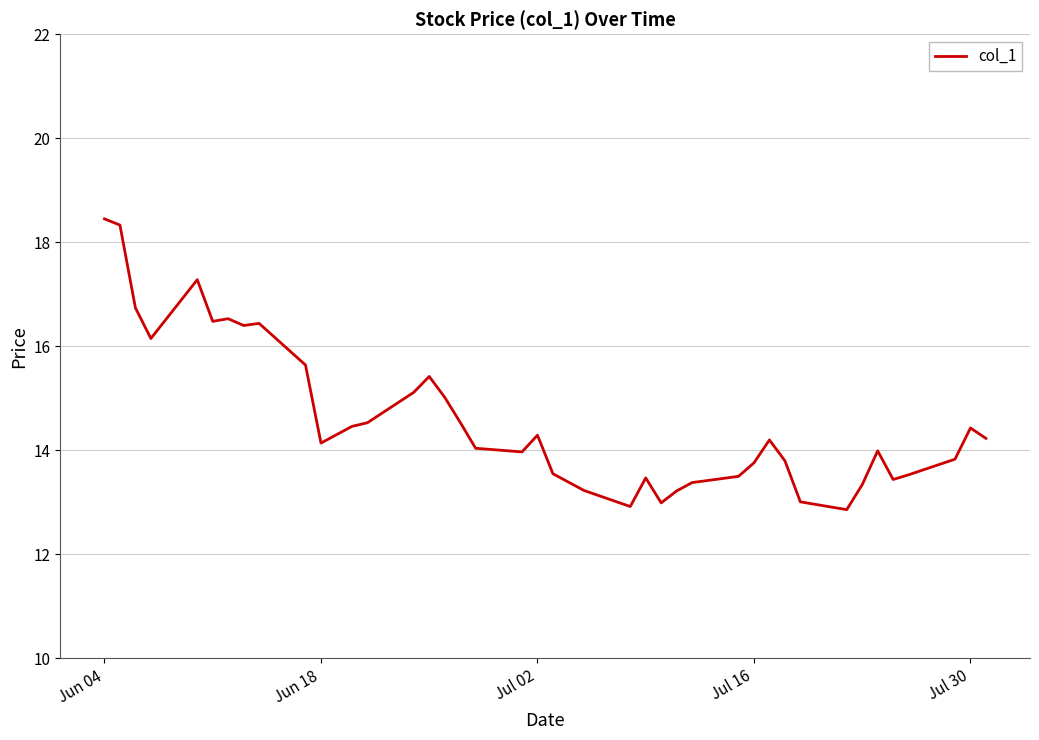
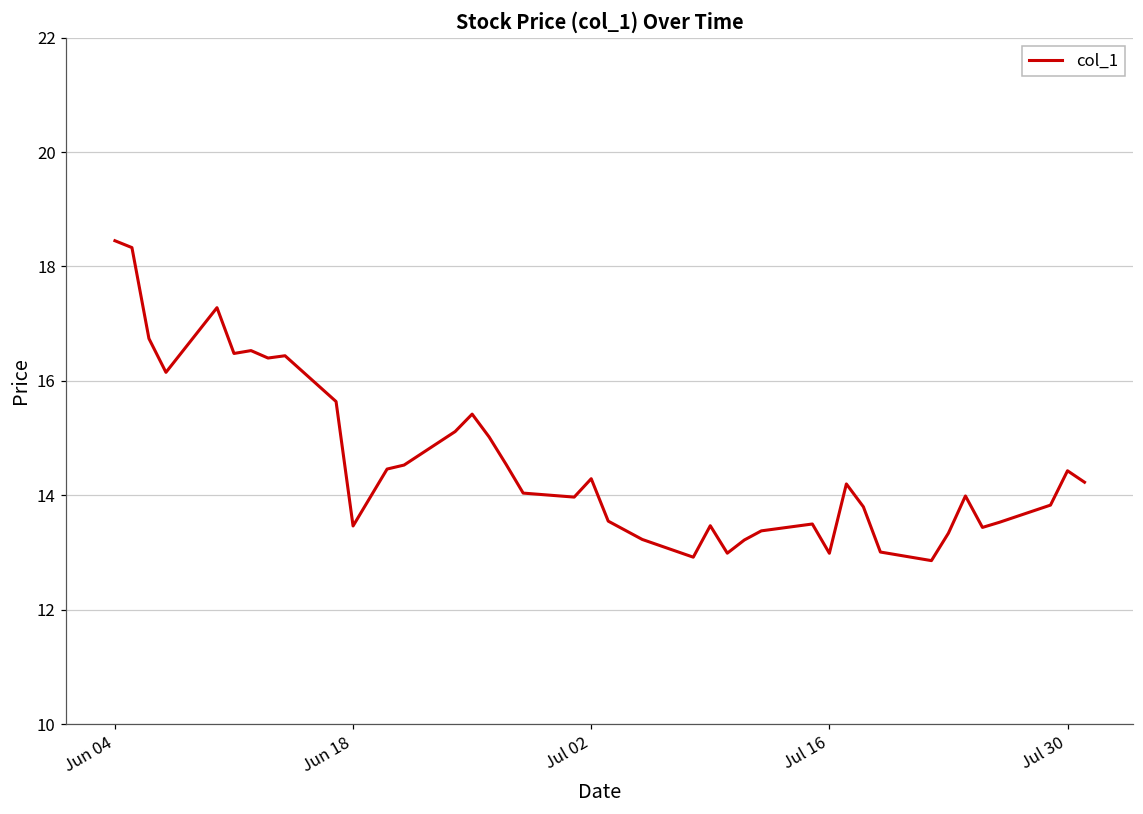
  {
    "Jun 04": 18.5,
-   "Jun 18": 14.1,
+   "Jun 18": 13.5,
    "Jul 02": 14.3,
-   "Jul 16": 13.8,
+   "Jul 16": 13.0,
    "Jul 30": 14.4
  }
